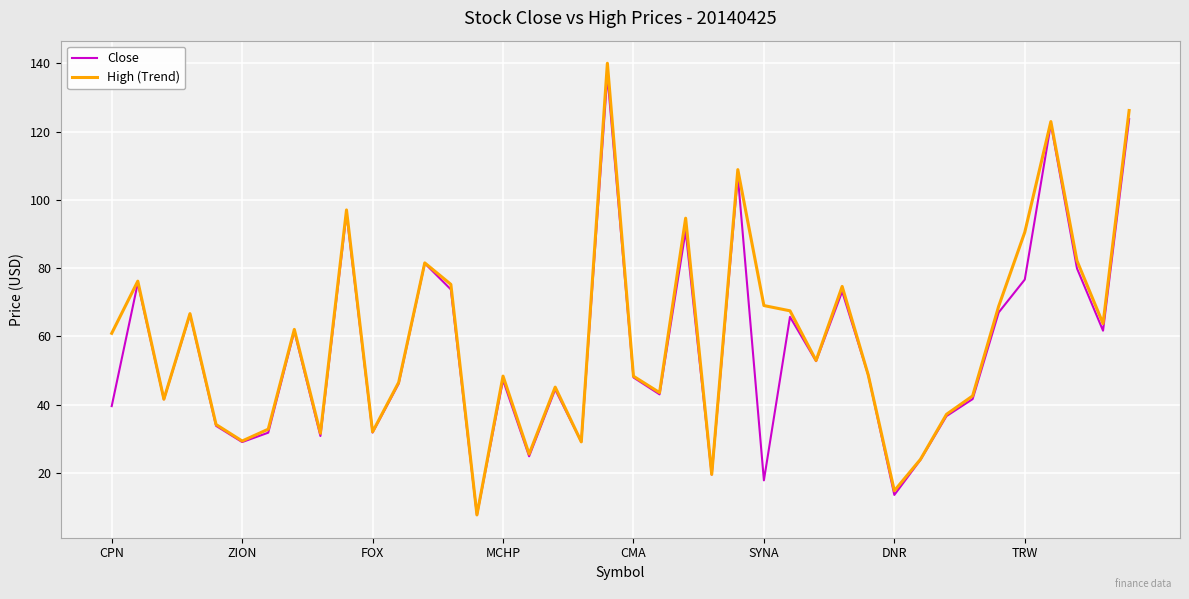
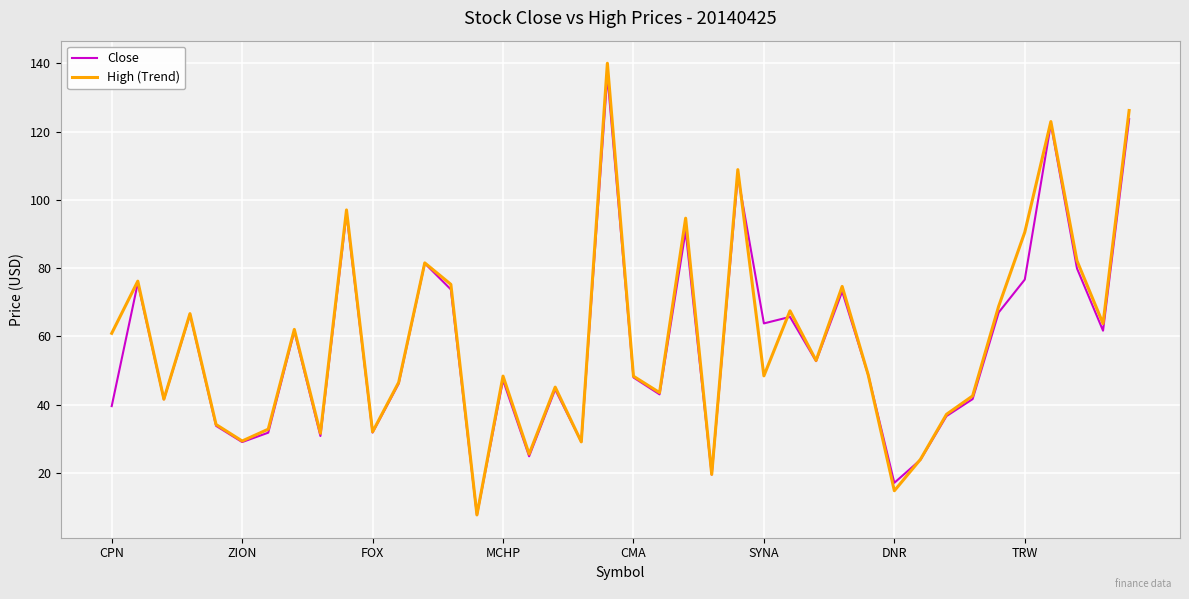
  {
    "Close": {
      "CPN": 40,
      "MCHP": 47,
-     "SYNA": 18,
-     "DNR": 14,
+     "SYNA": 64,
+     "DNR": 17,
      "TRW": 77
    },
    "High (Trend)": {
      "CPN": 61,
      "MCHP": 48,
-     "SYNA": 69,
+     "SYNA": 48,
      "DNR": 15,
      "TRW": 91
    }
  }
